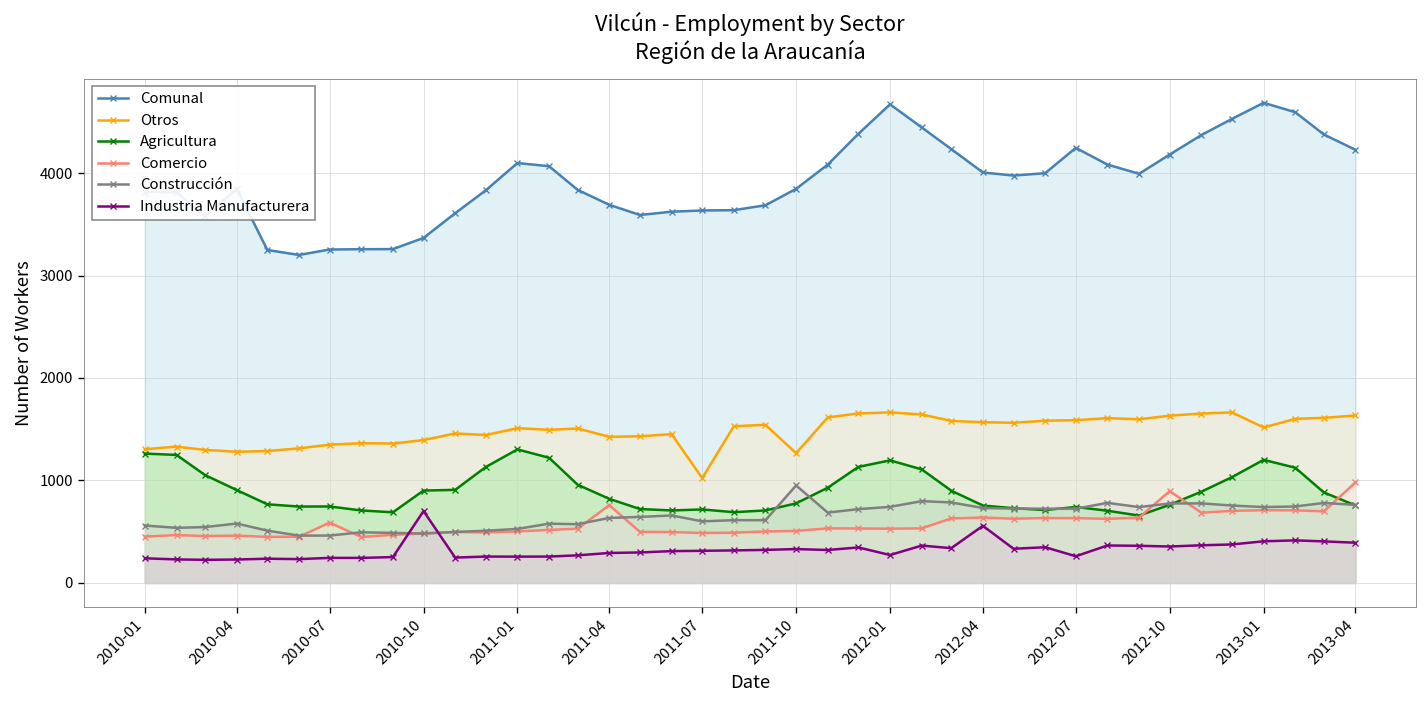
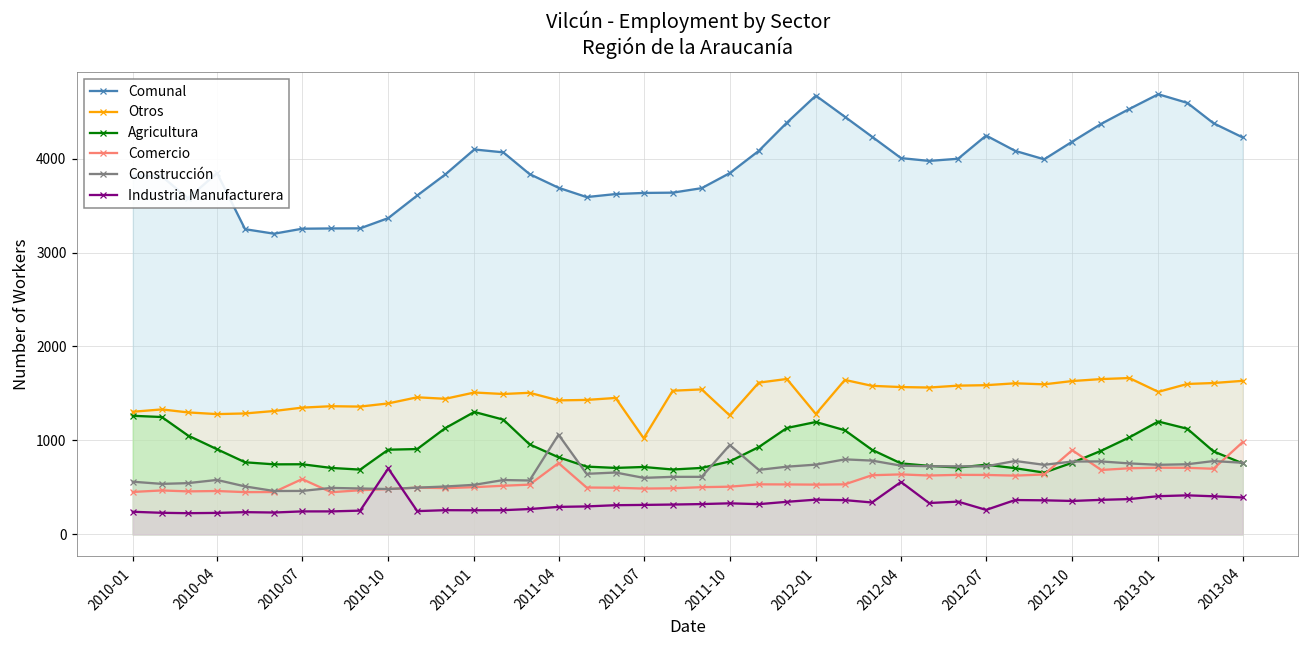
  {
    "Comunal": {
      "2010-07": 3300,
      "2010-10": 3400,
      "2011-01": 4100,
      "2011-04": 3700,
      "2011-07": 3600,
      "2011-10": 3800,
      "2012-01": 4700,
      "2012-04": 4000,
      "2012-07": 4200,
      "2012-10": 4200,
      "2013-01": 4700,
      "2013-04": 4200
    },
    "Otros": {
      "2010-01": 1300,
      "2010-04": 1300,
      "2010-07": 1300,
      "2010-10": 1400,
      "2011-01": 1500,
      "2011-04": 1400,
      "2011-07": 1000,
      "2011-10": 1300,
-     "2012-01": 1700,
+     "2012-01": 1300,
      "2012-04": 1600,
      "2012-07": 1600,
      "2012-10": 1600,
      "2013-01": 1500,
      "2013-04": 1600
    },
    "Agricultura": {
      "2010-01": 1300,
      "2010-04": 900,
      "2010-07": 700,
      "2010-10": 900,
      "2011-01": 1300,
      "2011-04": 800,
      "2011-07": 700,
      "2011-10": 800,
      "2012-01": 1200,
      "2013-01": 1200
    },
    "Comercio": {
      "2010-01": 500,
      "2010-04": 500,
      "2010-07": 600,
      "2011-04": 800,
      "2011-07": 500,
      "2011-10": 500,
      "2012-01": 500,
      "2012-04": 600,
      "2012-07": 600,
      "2012-10": 900,
      "2013-01": 700,
      "2013-04": 1000
    },
    "Construcción": {
      "2010-01": 600,
      "2010-04": 600,
      "2010-07": 500,
-     "2011-04": 600,
+     "2011-04": 1100,
      "2011-07": 600,
      "2011-10": 1000,
      "2012-01": 700,
      "2013-01": 700
    },
    "Industria Manufacturera": {
      "2010-01": 200,
      "2010-04": 200,
      "2010-07": 200,
      "2010-10": 700,
      "2011-01": 300,
      "2011-04": 300,
      "2011-07": 300,
      "2011-10": 300,
-     "2012-01": 300,
+     "2012-01": 400,
      "2012-04": 600,
      "2012-07": 300,
      "2012-10": 400,
      "2013-01": 400,
      "2013-04": 400
    }
  }
